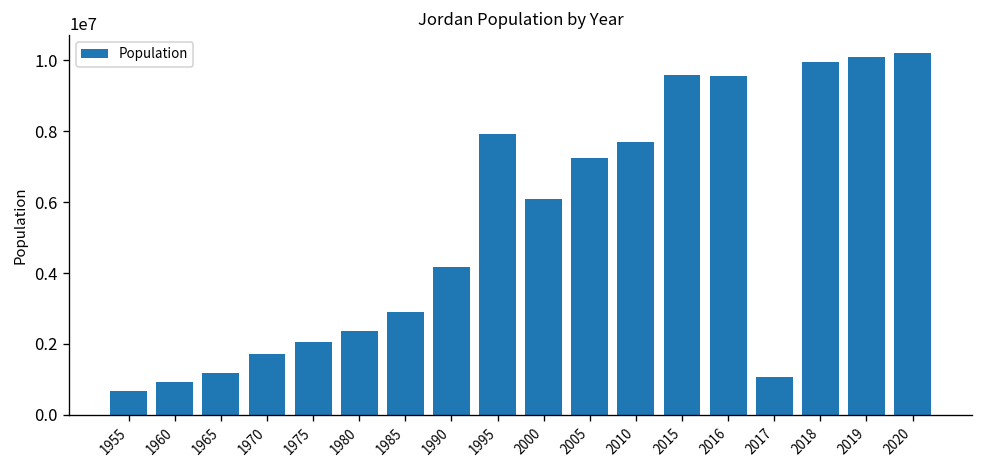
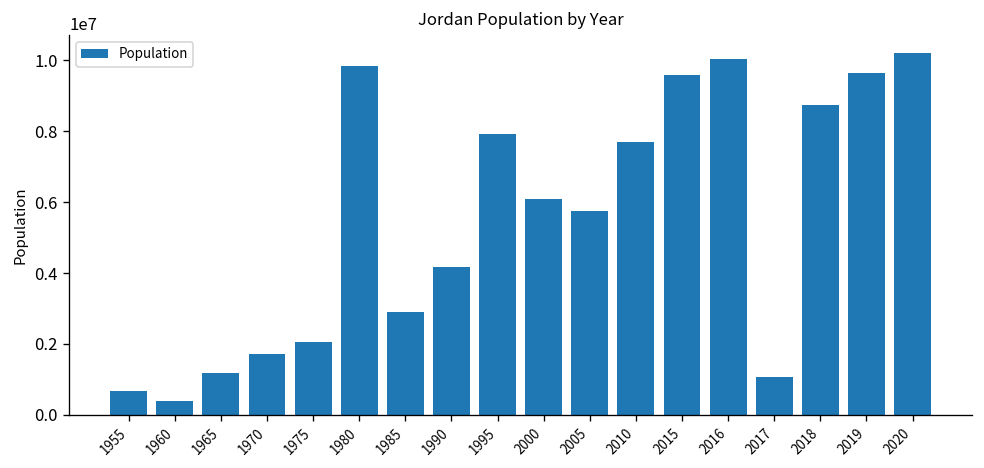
  {
    "1955": 700000,
-   "1960": 900000,
+   "1960": 400000,
    "1965": 1200000,
    "1970": 1700000,
    "1975": 2100000,
-   "1980": 2400000,
+   "1980": 9800000,
    "1985": 2900000,
    "1990": 4200000,
    "1995": 7900000,
    "2000": 6100000,
-   "2005": 7200000,
+   "2005": 5800000,
    "2010": 7700000,
    "2015": 9600000,
-   "2016": 9600000,
+   "2016": 10000000,
    "2017": 1100000,
-   "2018": 10000000,
-   "2019": 10100000,
+   "2018": 8700000,
+   "2019": 9600000,
    "2020": 10200000
  }
